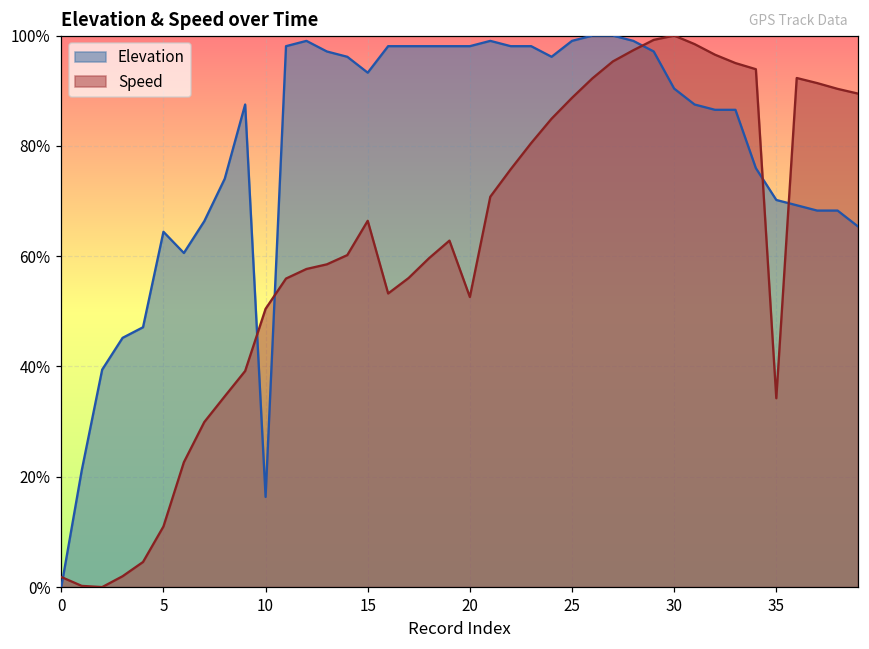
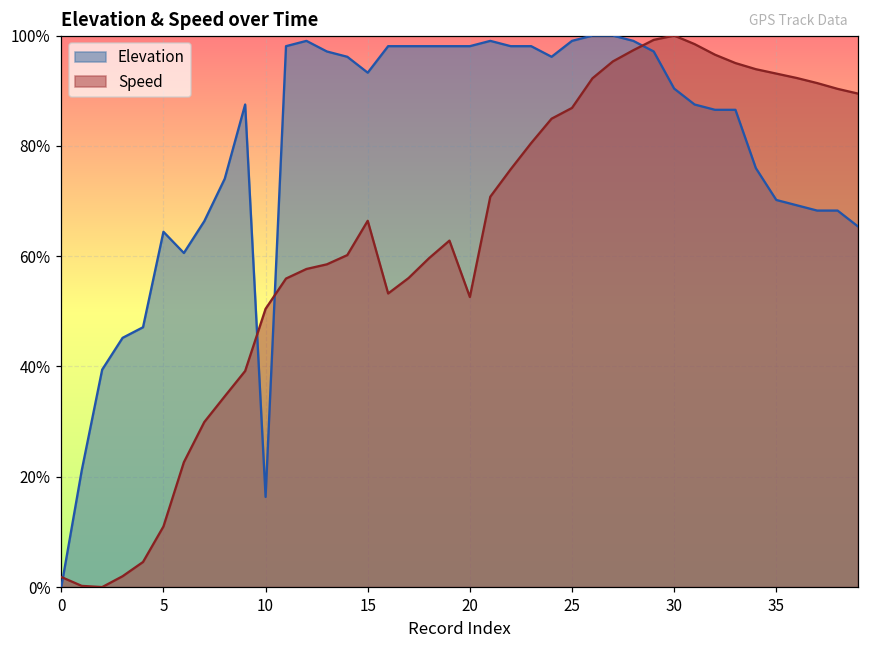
  {
    "Elevation": {
      "0": "0%",
      "5": "64%",
      "10": "16%",
      "15": "93%",
      "20": "98%",
      "25": "99%",
      "30": "90%",
      "35": "70%"
    },
    "Speed": {
      "0": "2%",
      "5": "11%",
      "10": "50%",
      "15": "66%",
      "20": "53%",
-     "25": "89%",
+     "25": "87%",
      "30": "100%",
-     "35": "34%"
+     "35": "93%"
    }
  }
